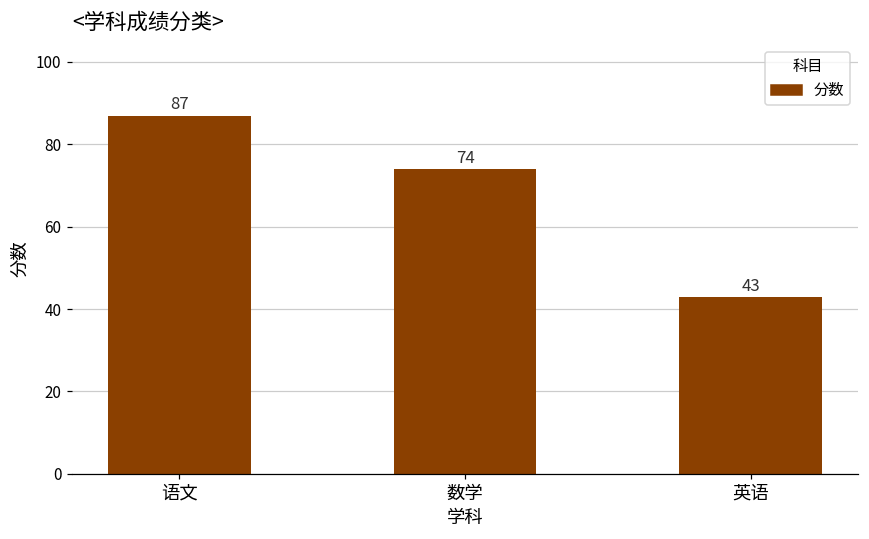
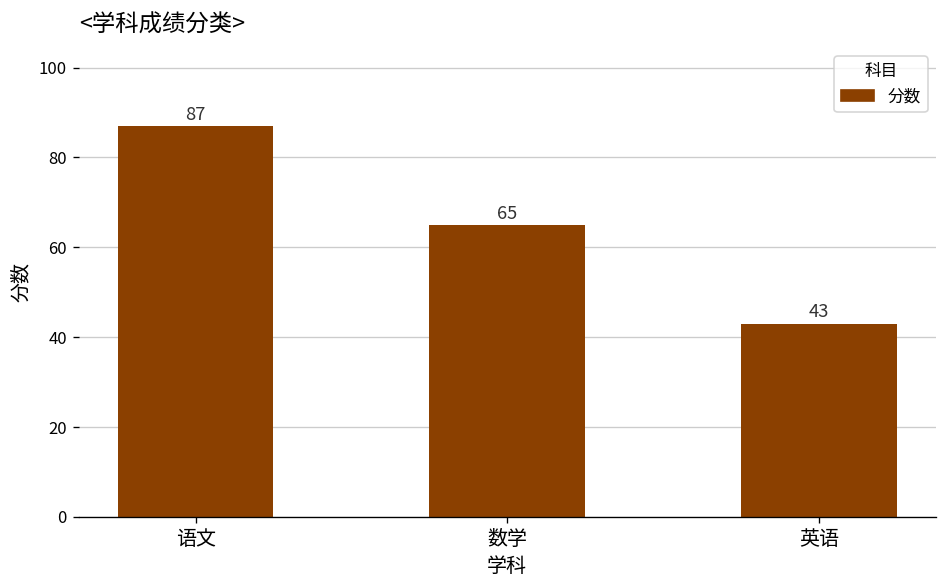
  {
    "语文": 87,
-   "数学": 74,
+   "数学": 65,
    "英语": 43
  }
